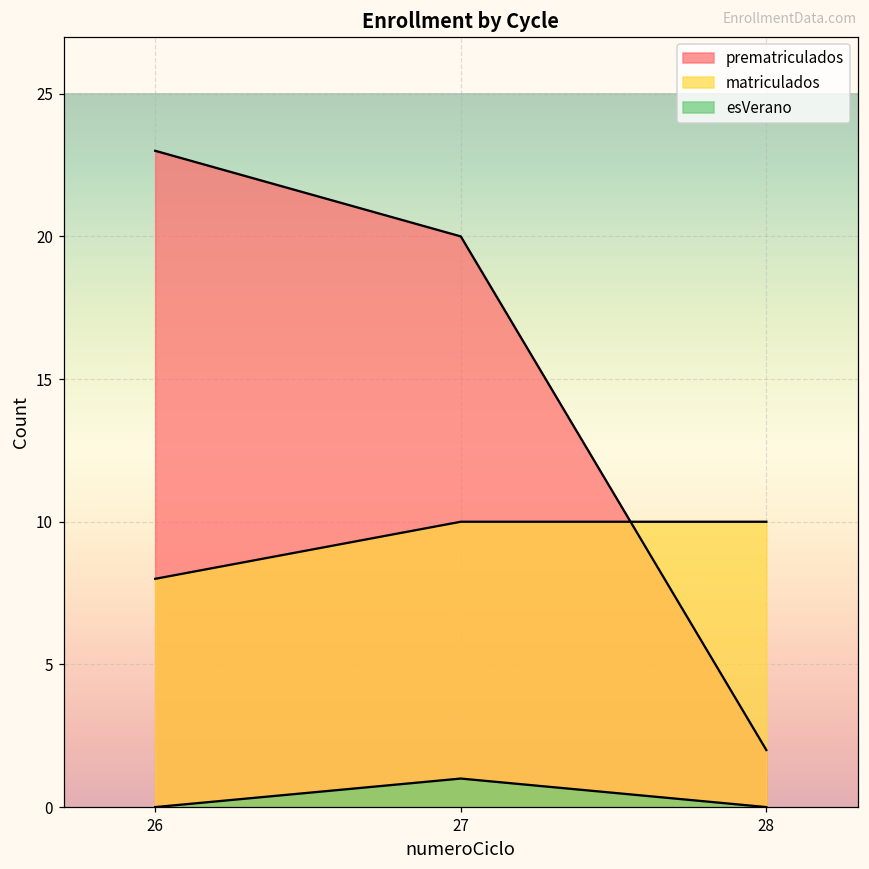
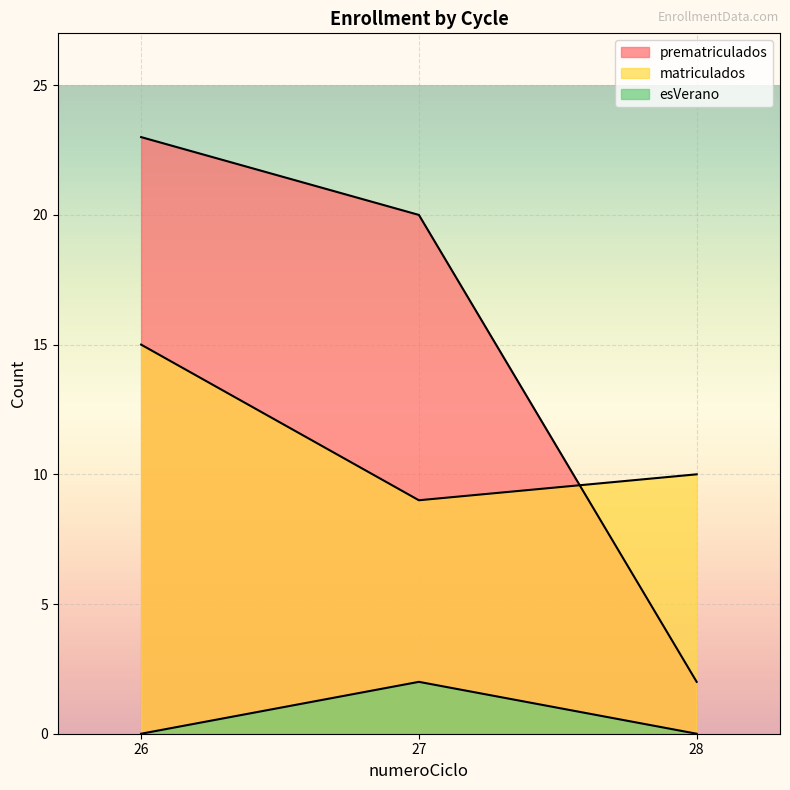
  {
    "prematriculados": {
      "26": 23,
      "27": 20,
      "28": 2
    },
    "matriculados": {
-     "26": 8,
-     "27": 10,
+     "26": 15,
+     "27": 9,
      "28": 10
    },
    "esVerano": {
      "26": 0,
-     "27": 1,
+     "27": 2,
      "28": 0
    }
  }
